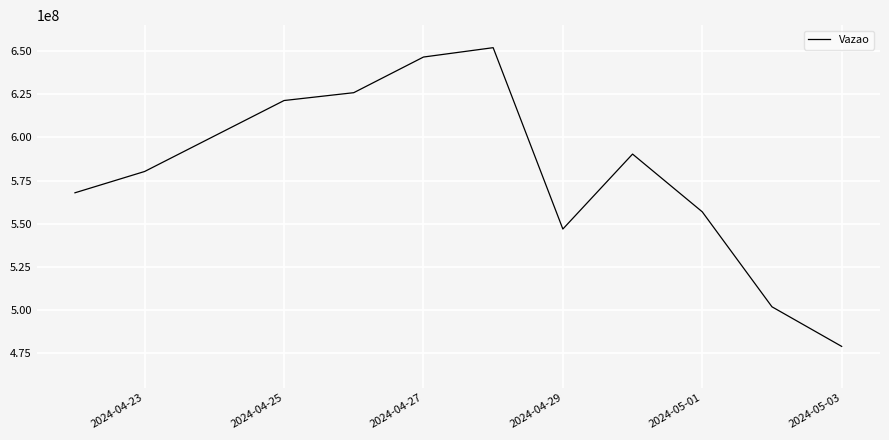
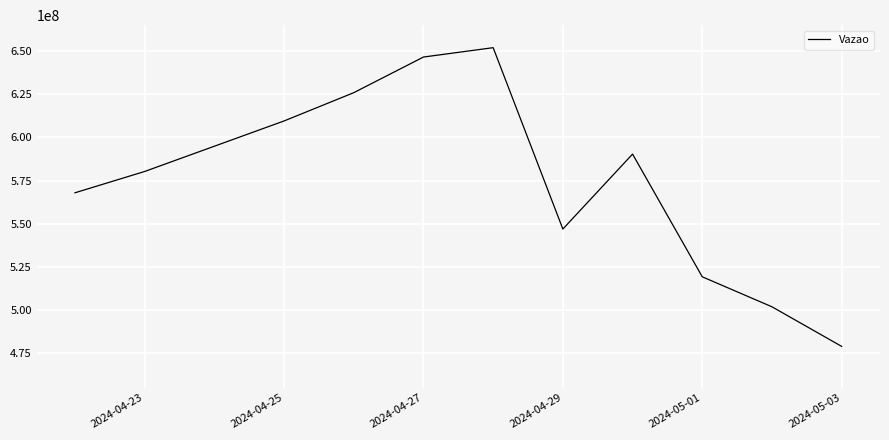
  {
    "2024-04-23": 580000000,
-   "2024-04-25": 621000000,
+   "2024-04-25": 609000000,
    "2024-04-27": 647000000,
    "2024-04-29": 547000000,
-   "2024-05-01": 557000000,
+   "2024-05-01": 519000000,
    "2024-05-03": 479000000
  }
